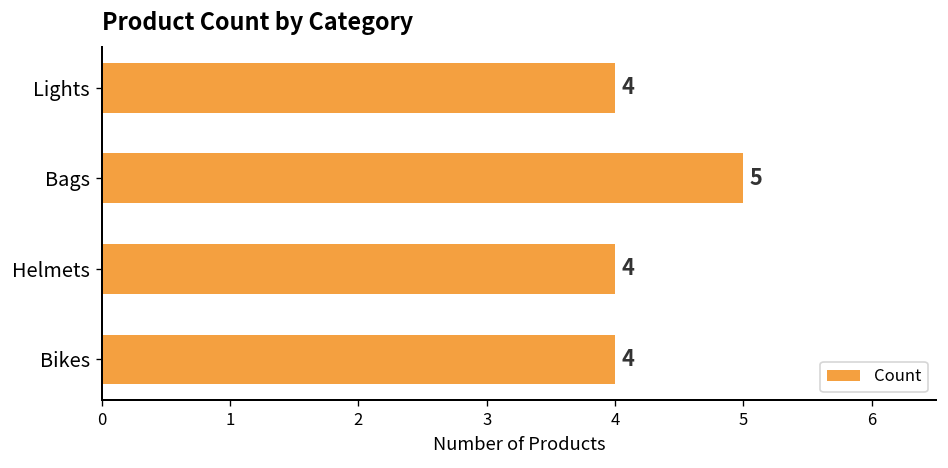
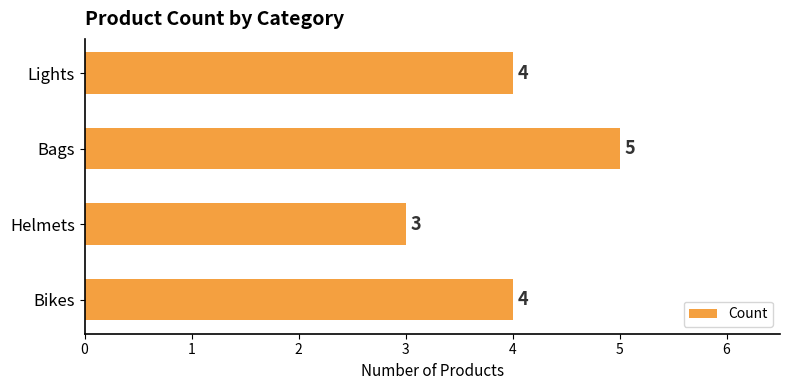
  {
    "Lights": 4,
    "Bags": 5,
-   "Helmets": 4,
+   "Helmets": 3,
    "Bikes": 4
  }
